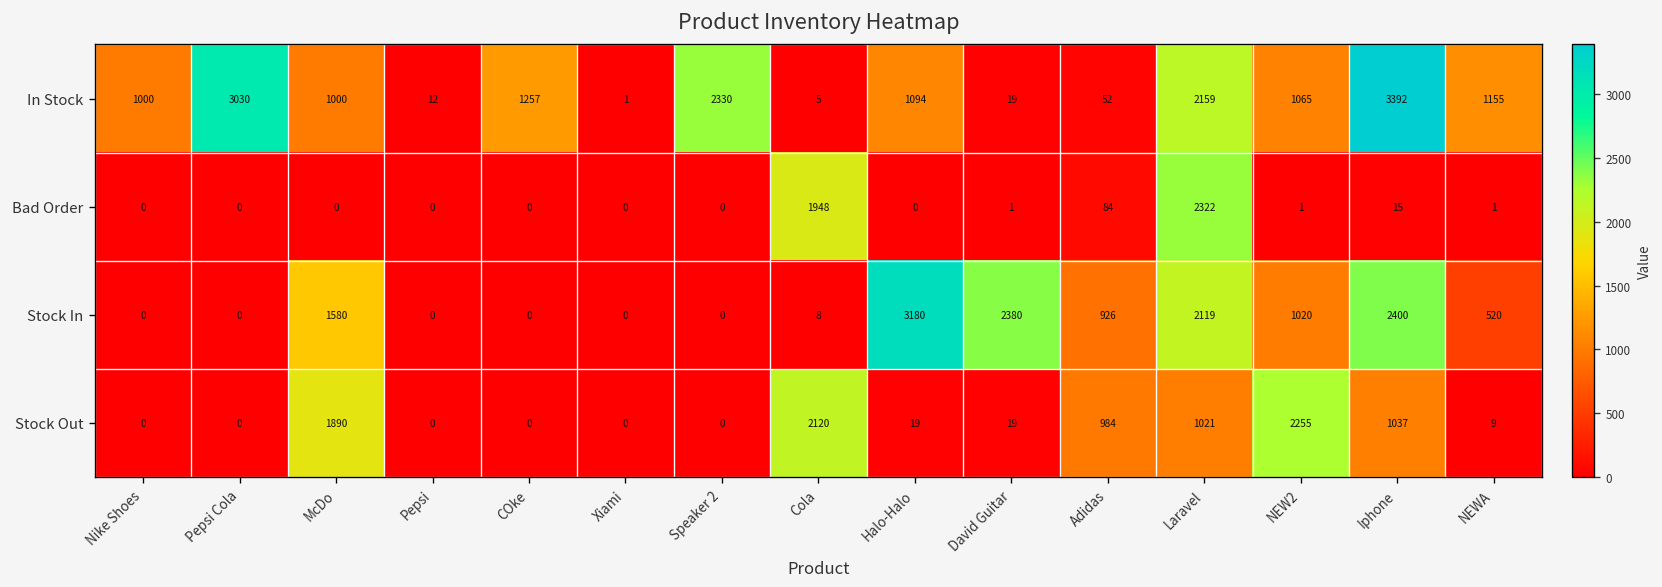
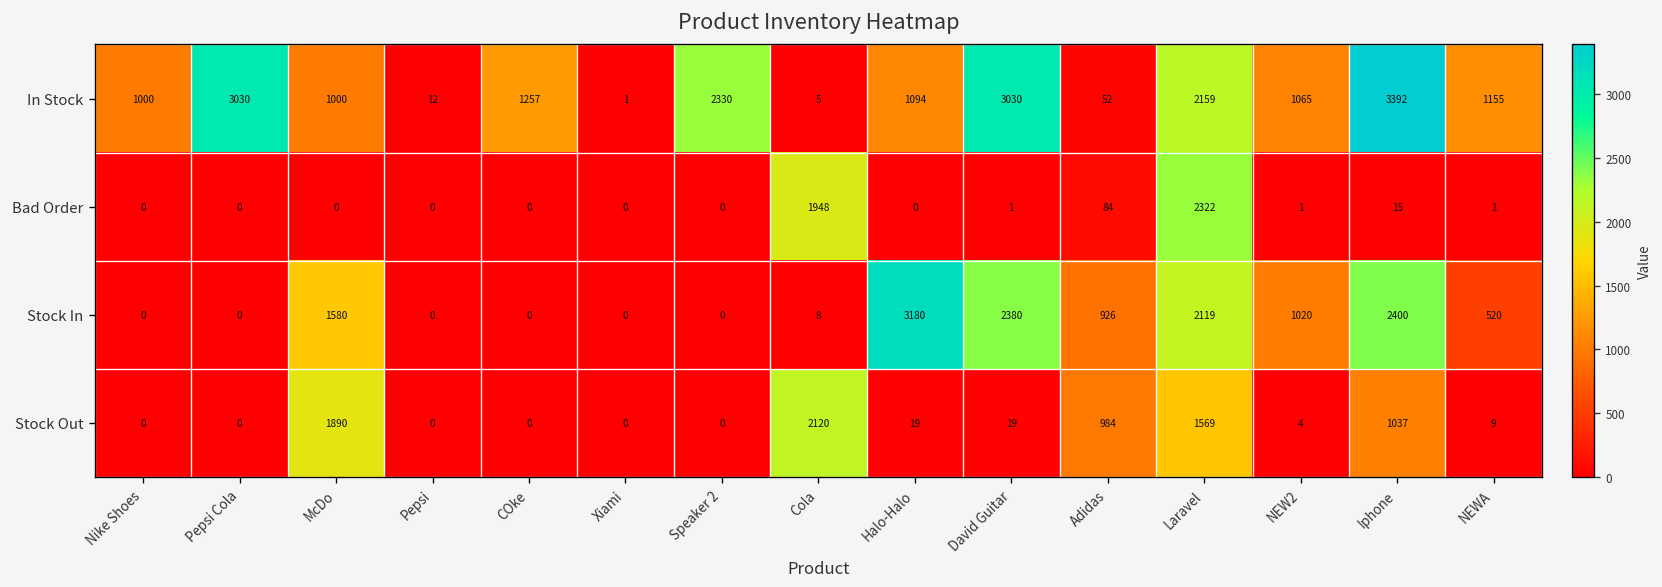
  {
    "In Stock": {
      "Nike Shoes": 1000,
      "Pepsi Cola": 3030,
      "McDo": 1000,
      "Pepsi": 12,
      "COke": 1257,
      "Xiami": 1,
      "Speaker 2": 2330,
      "Cola": 5,
      "Halo-Halo": 1094,
-     "David Guitar": 19,
+     "David Guitar": 3030,
      "Adidas": 52,
      "Laravel": 2159,
      "NEW2": 1065,
      "Iphone": 3392,
      "NEWA": 1155
    },
    "Bad Order": {
      "Nike Shoes": 0,
      "Pepsi Cola": 0,
      "McDo": 0,
      "Pepsi": 0,
      "COke": 0,
      "Xiami": 0,
      "Speaker 2": 0,
      "Cola": 1948,
      "Halo-Halo": 0,
      "David Guitar": 1,
      "Adidas": 84,
      "Laravel": 2322,
      "NEW2": 1,
      "Iphone": 15,
      "NEWA": 1
    },
    "Stock In": {
      "Nike Shoes": 0,
      "Pepsi Cola": 0,
      "McDo": 1580,
      "Pepsi": 0,
      "COke": 0,
      "Xiami": 0,
      "Speaker 2": 0,
      "Cola": 8,
      "Halo-Halo": 3180,
      "David Guitar": 2380,
      "Adidas": 926,
      "Laravel": 2119,
      "NEW2": 1020,
      "Iphone": 2400,
      "NEWA": 520
    },
    "Stock Out": {
      "Nike Shoes": 0,
      "Pepsi Cola": 0,
      "McDo": 1890,
      "Pepsi": 0,
      "COke": 0,
      "Xiami": 0,
      "Speaker 2": 0,
      "Cola": 2120,
      "Halo-Halo": 19,
      "David Guitar": 19,
      "Adidas": 984,
-     "Laravel": 1021,
-     "NEW2": 2255,
+     "Laravel": 1569,
+     "NEW2": 4,
      "Iphone": 1037,
      "NEWA": 9
    }
  }
